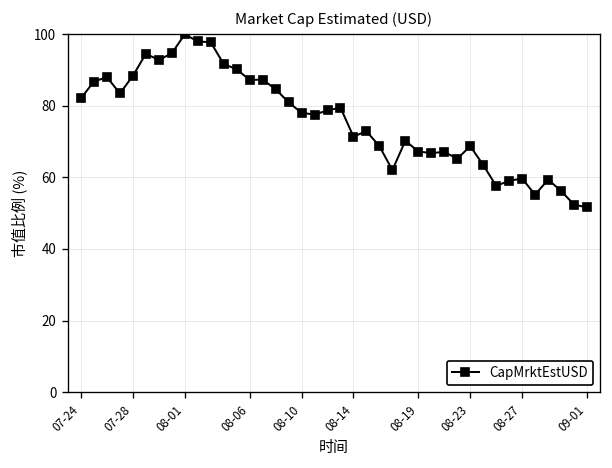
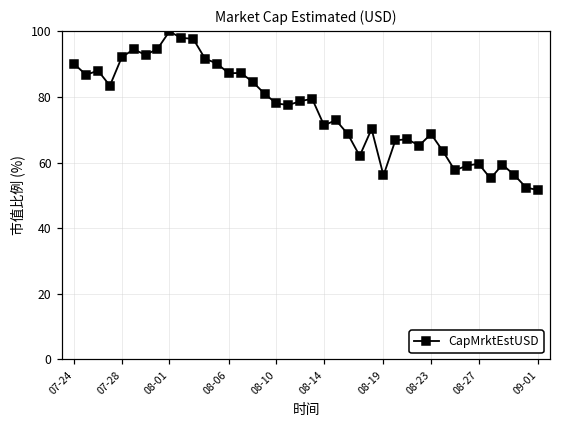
  {
-   "07-24": 82,
-   "07-28": 88,
+   "07-24": 90,
+   "07-28": 92,
    "08-01": 100,
    "08-06": 87,
    "08-10": 78,
    "08-14": 71,
-   "08-19": 67,
+   "08-19": 56,
    "08-23": 69,
    "08-27": 60,
    "09-01": 52
  }
